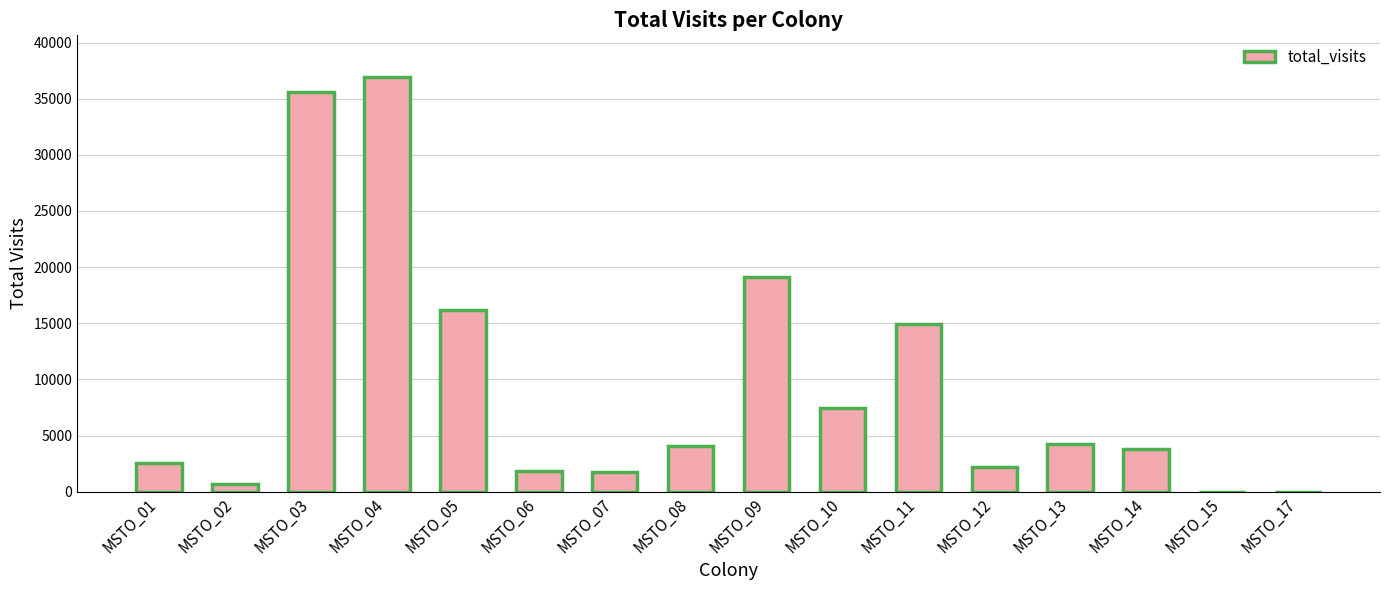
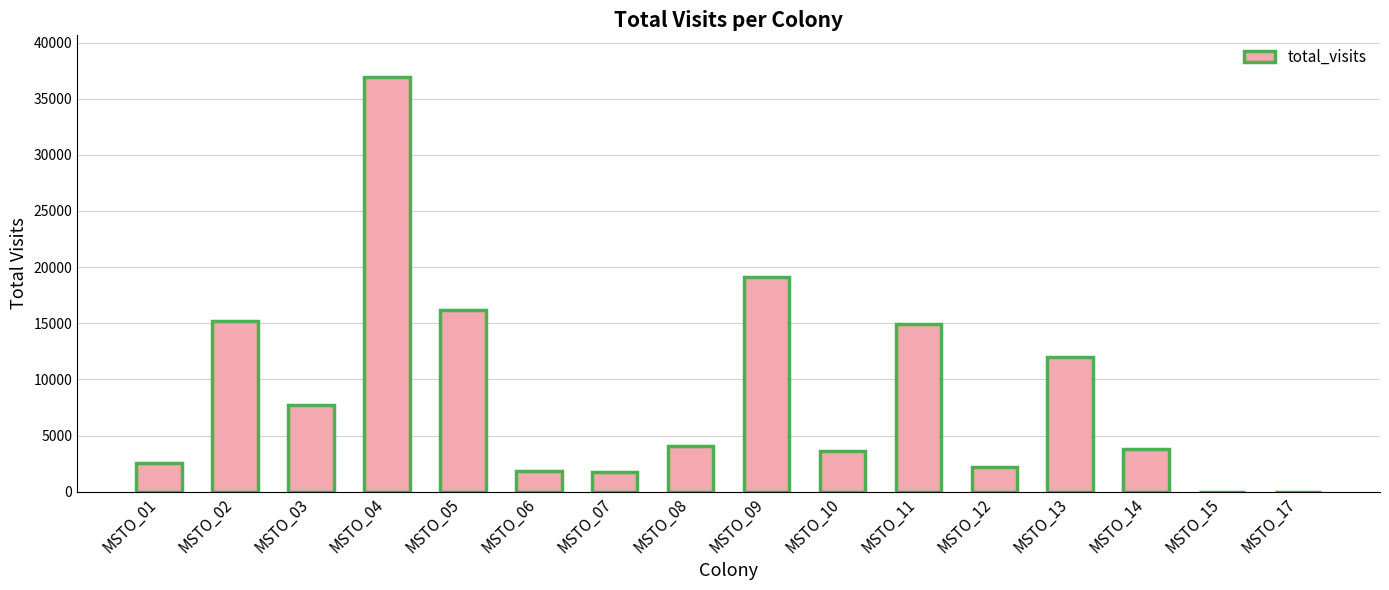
  {
    "MSTO_01": 2500,
-   "MSTO_02": 700,
-   "MSTO_03": 35600,
+   "MSTO_02": 15200,
+   "MSTO_03": 7700,
    "MSTO_04": 36900,
    "MSTO_05": 16200,
    "MSTO_06": 1800,
    "MSTO_07": 1700,
    "MSTO_08": 4100,
    "MSTO_09": 19100,
-   "MSTO_10": 7400,
+   "MSTO_10": 3700,
    "MSTO_11": 14900,
    "MSTO_12": 2200,
-   "MSTO_13": 4200,
+   "MSTO_13": 12000,
    "MSTO_14": 3800
  }
